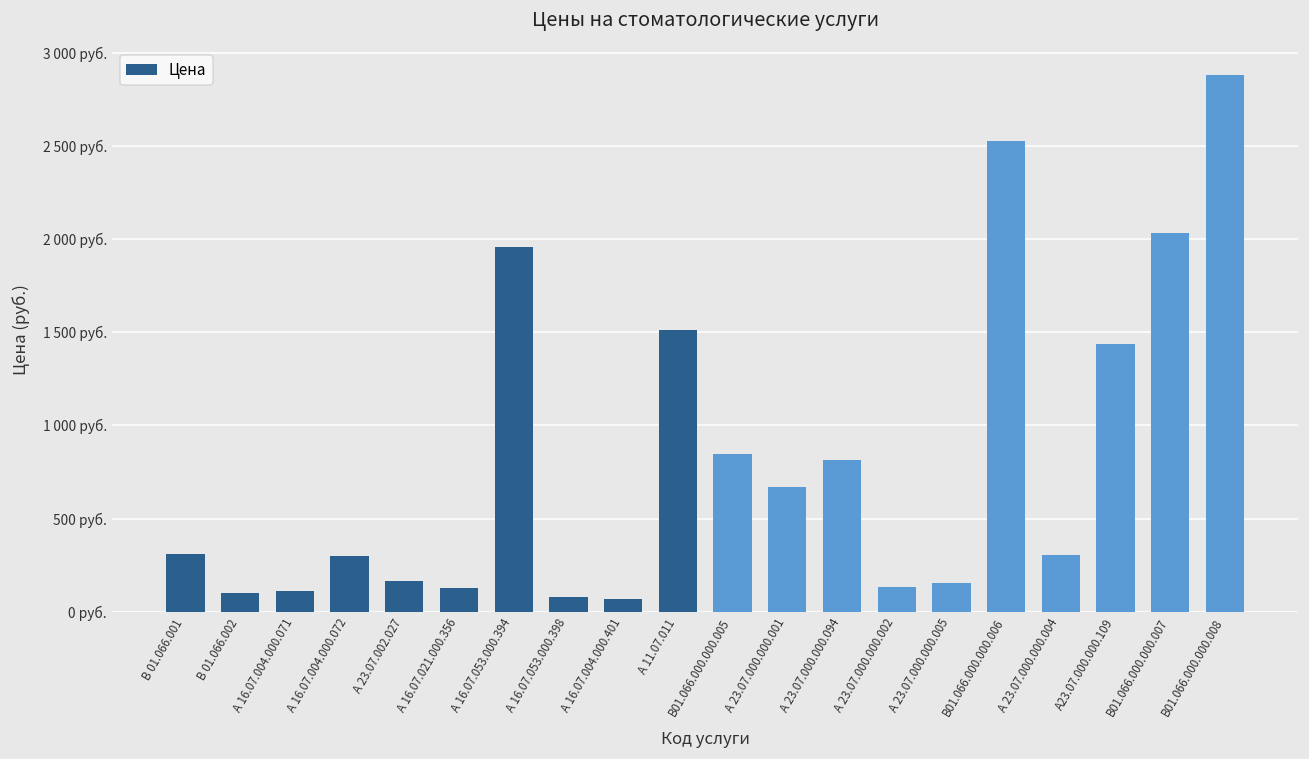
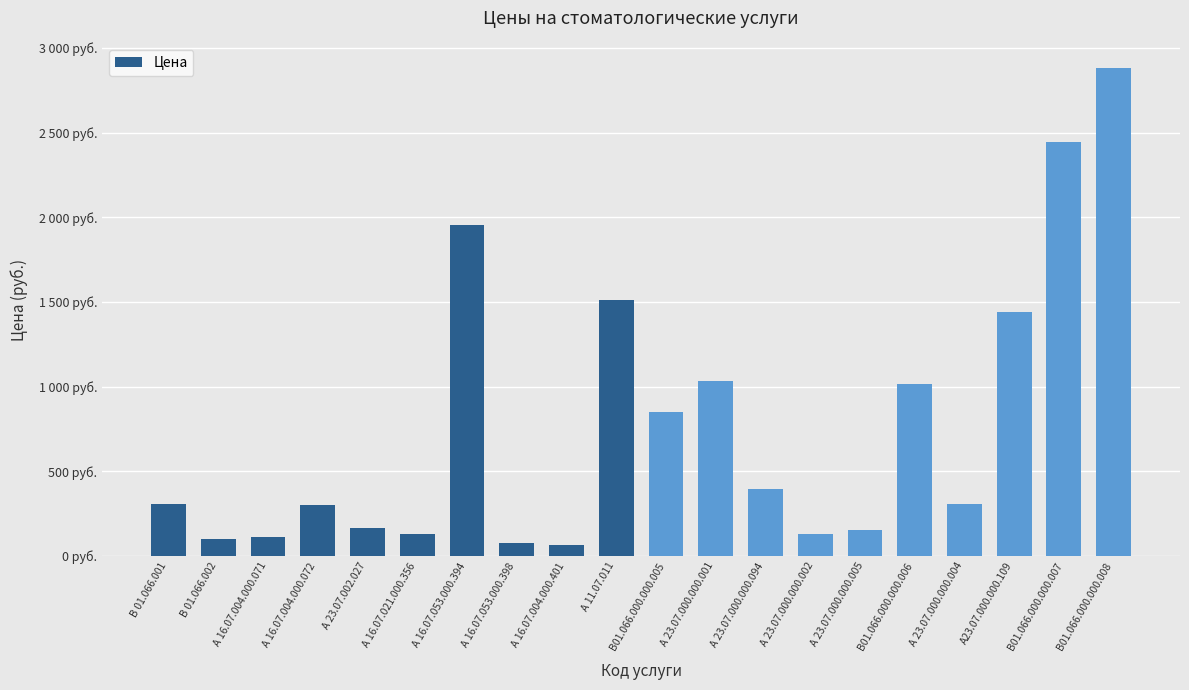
  {
    "В 01.066.001": "310 руб.",
    "В 01.066.002": "100 руб.",
    "А 16.07.004.000.071": "110 руб.",
    "А 16.07.004.000.072": "300 руб.",
    "А 23.07.002.027": "160 руб.",
    "А 16.07.021.000.356": "130 руб.",
    "А 16.07.053.000.394": "1960 руб.",
    "А 16.07.053.000.398": "80 руб.",
    "А 16.07.004.000.401": "70 руб.",
    "А 11.07.011": "1510 руб.",
    "В01.066.000.000.005": "850 руб.",
-   "А 23.07.000.000.001": "670 руб.",
-   "А 23.07.000.000.094": "810 руб.",
+   "А 23.07.000.000.001": "1040 руб.",
+   "А 23.07.000.000.094": "400 руб.",
    "А 23.07.000.000.002": "130 руб.",
    "А 23.07.000.000.005": "160 руб.",
-   "В01.066.000.000.006": "2530 руб.",
+   "В01.066.000.000.006": "1020 руб.",
    "А 23.07.000.000.004": "310 руб.",
    "А23.07.000.000.109": "1440 руб.",
-   "В01.066.000.000.007": "2030 руб.",
+   "В01.066.000.000.007": "2440 руб.",
    "В01.066.000.000.008": "2880 руб."
  }
